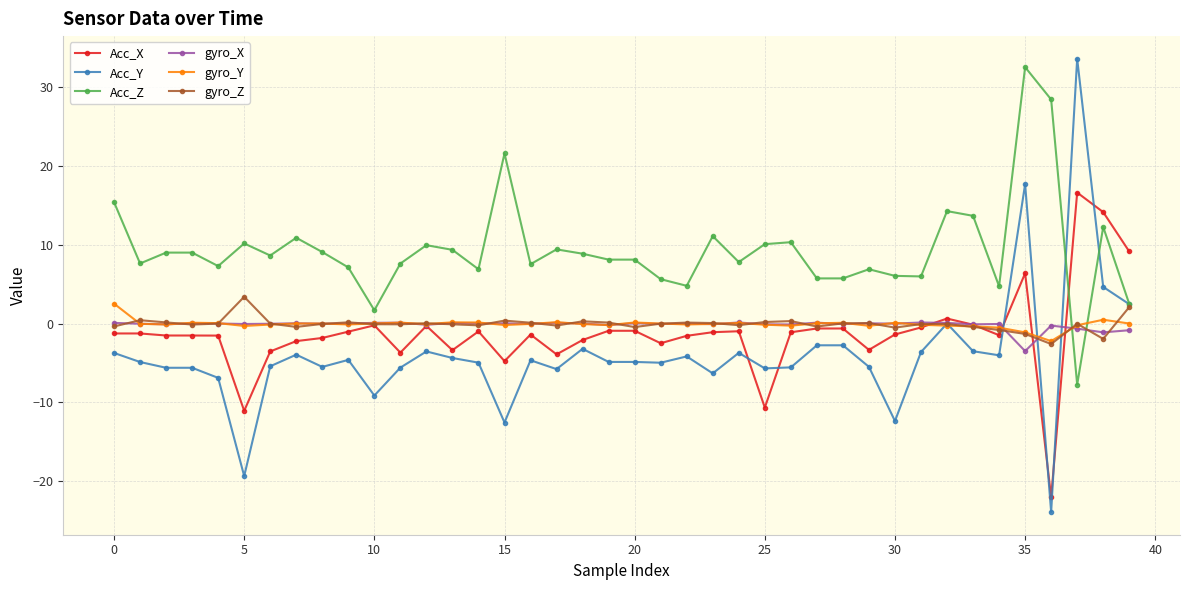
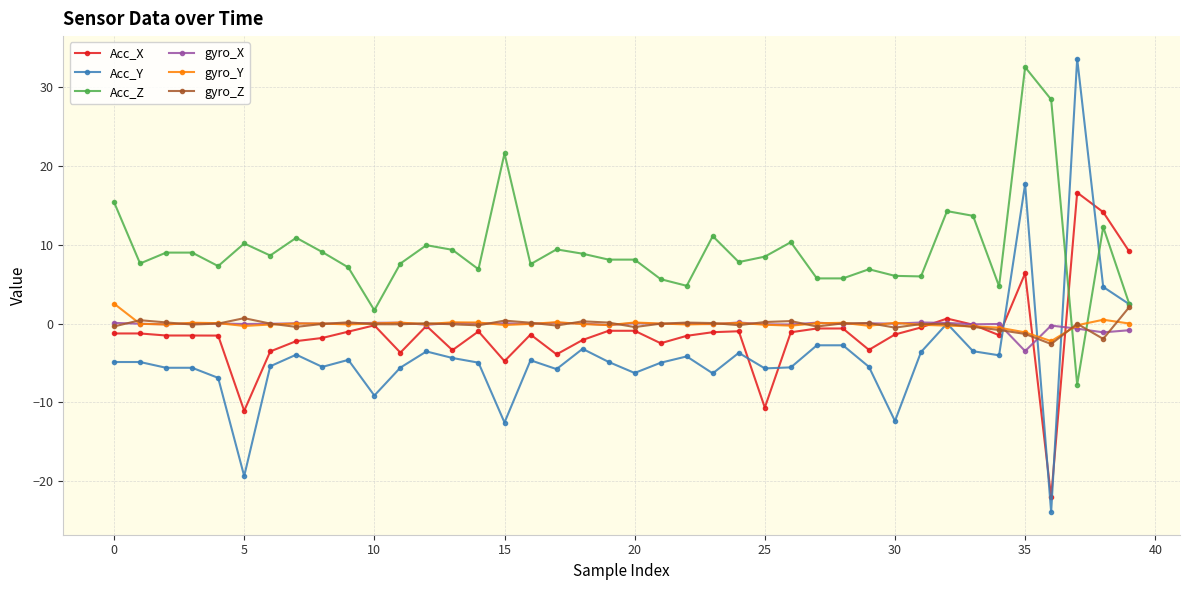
  {
    "Acc_X": {
      "0": -1,
      "5": -11,
      "15": -5,
      "20": -1,
      "25": -11,
      "30": -1,
      "35": 6
    },
    "Acc_Y": {
-     "0": -4,
+     "0": -5,
      "5": -19,
      "10": -9,
      "15": -13,
-     "20": -5,
+     "20": -6,
      "25": -6,
      "30": -12,
      "35": 18
    },
    "Acc_Z": {
      "0": 15,
      "5": 10,
      "10": 2,
      "15": 22,
      "20": 8,
-     "25": 10,
+     "25": 8,
      "30": 6,
      "35": 32
    },
    "gyro_X": {
      "0": 0,
      "35": -3
    },
    "gyro_Y": {
      "0": 3
    },
    "gyro_Z": {
      "0": 0,
-     "5": 3,
+     "5": 1,
      "15": 0,
      "20": 0,
      "30": -1
    }
  }
